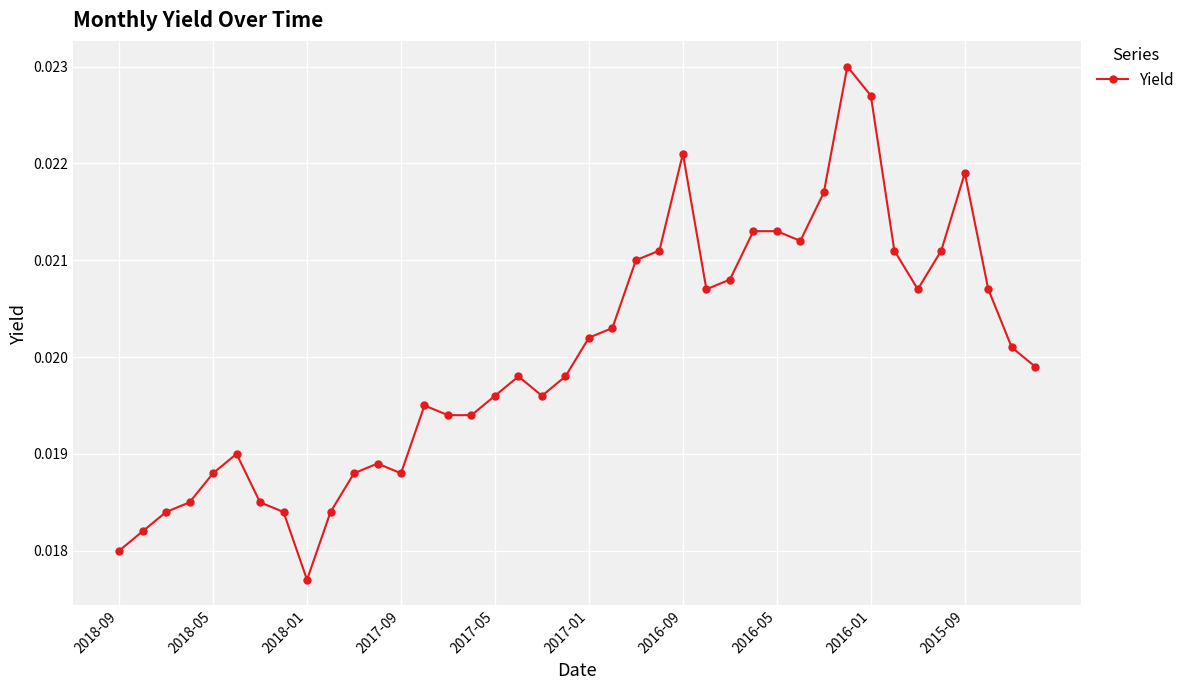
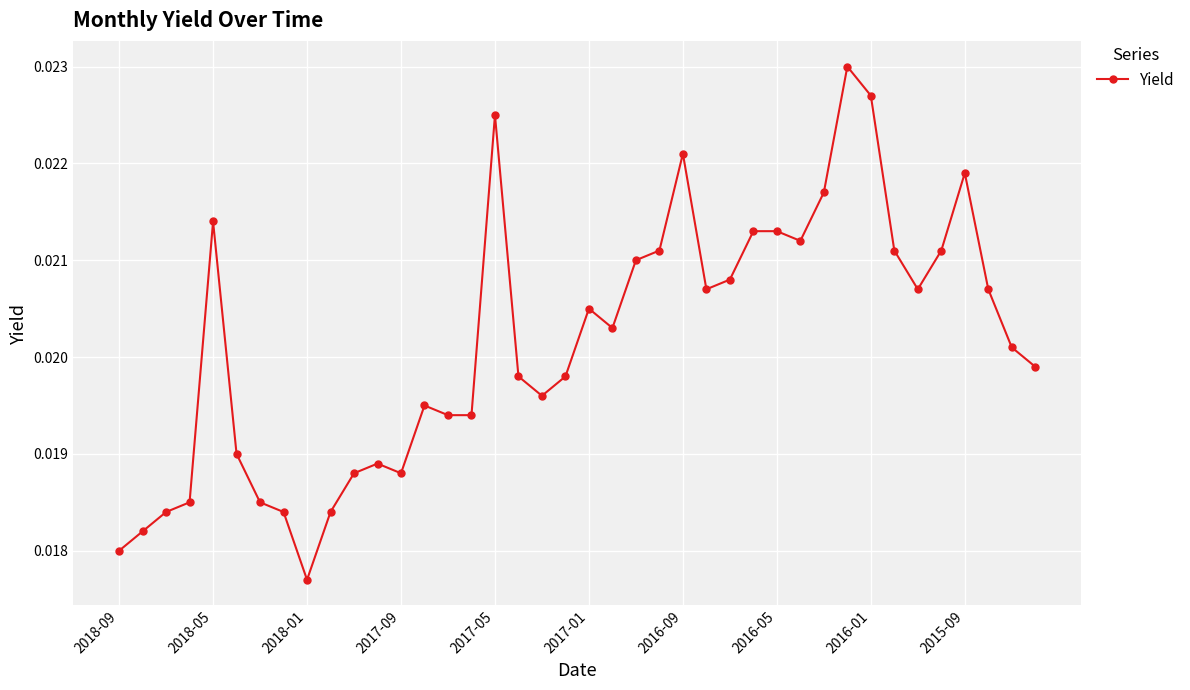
  {
    "2018-09": 0.0180,
-   "2018-05": 0.0188,
+   "2018-05": 0.0214,
    "2018-01": 0.0177,
    "2017-09": 0.0188,
-   "2017-05": 0.0196,
-   "2017-01": 0.0202,
+   "2017-05": 0.0225,
+   "2017-01": 0.0205,
    "2016-09": 0.0221,
    "2016-05": 0.0213,
    "2016-01": 0.0227,
    "2015-09": 0.0219
  }
